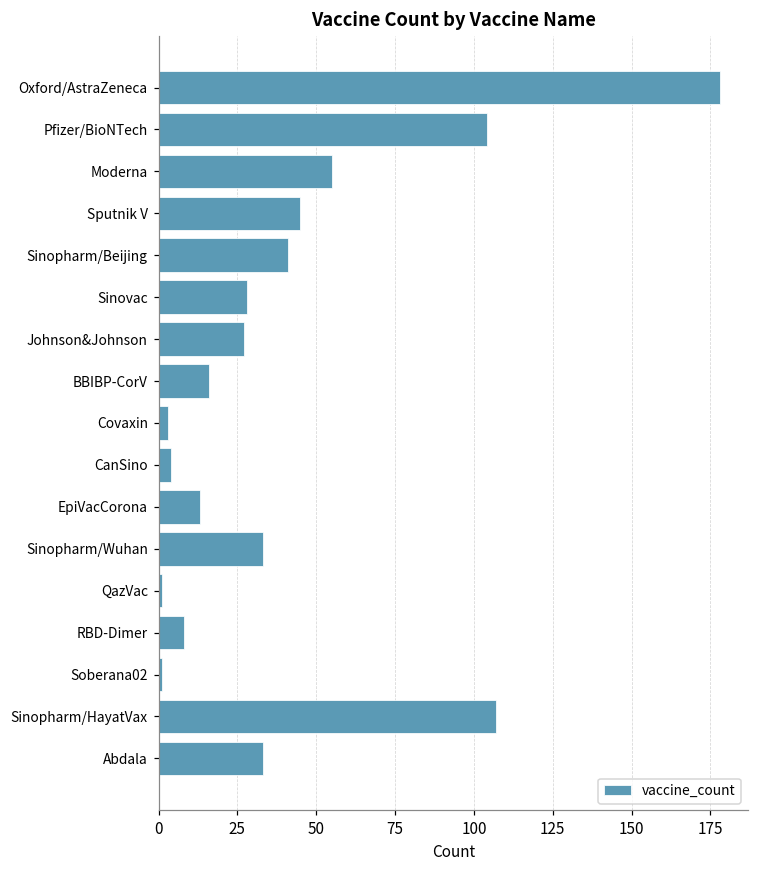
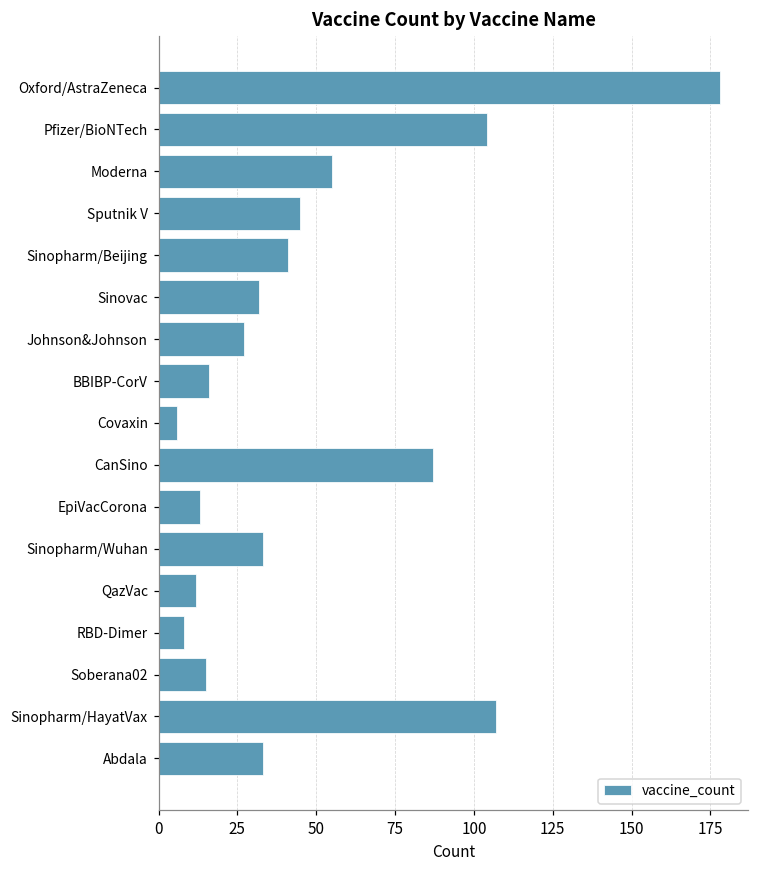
  {
    "Oxford/AstraZeneca": 178,
    "Pfizer/BioNTech": 104,
    "Moderna": 55,
    "Sputnik V": 45,
    "Sinopharm/Beijing": 41,
-   "Sinovac": 28,
+   "Sinovac": 32,
    "Johnson&Johnson": 27,
    "BBIBP-CorV": 16,
-   "Covaxin": 3,
-   "CanSino": 4,
+   "Covaxin": 6,
+   "CanSino": 87,
    "EpiVacCorona": 13,
    "Sinopharm/Wuhan": 33,
-   "QazVac": 1,
+   "QazVac": 12,
    "RBD-Dimer": 8,
-   "Soberana02": 1,
+   "Soberana02": 15,
    "Sinopharm/HayatVax": 107,
    "Abdala": 33
  }
